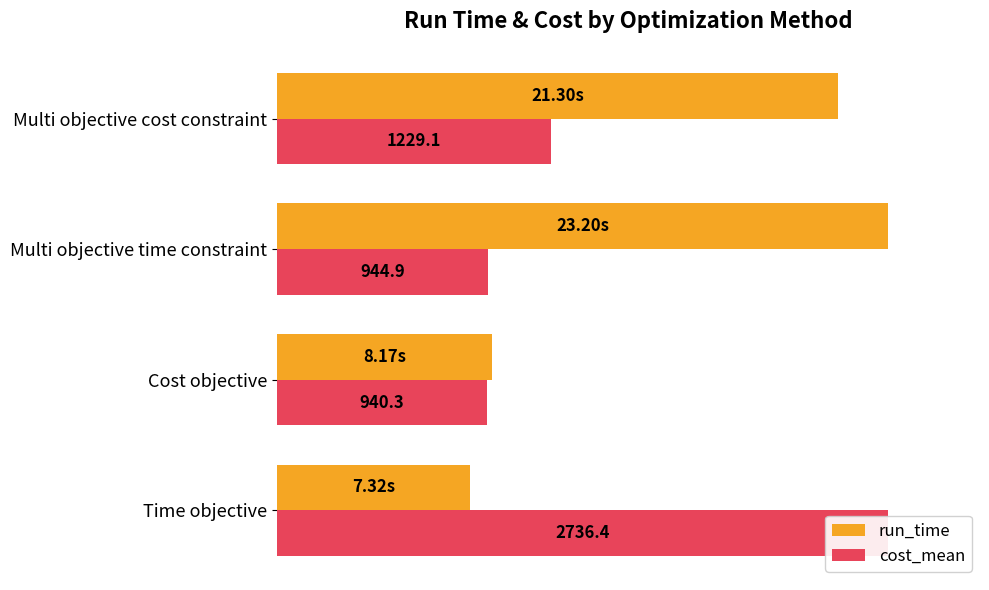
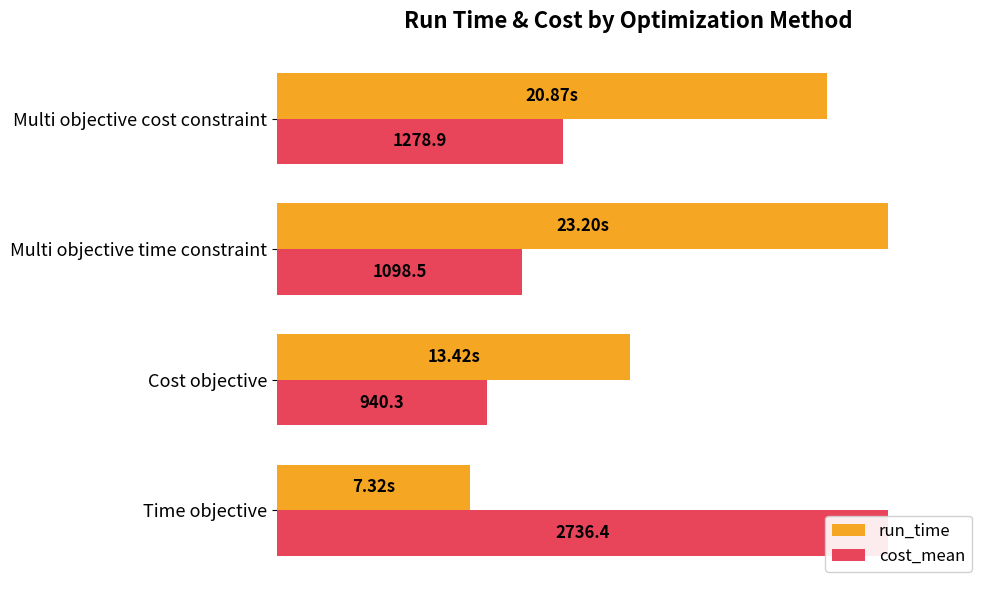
  {
    "run_time": {
-     "Multi objective cost constraint": "21.30s",
-     "Cost objective": "8.17s"
+     "Multi objective cost constraint": "20.87s",
+     "Cost objective": "13.42s"
    },
    "cost_mean": {
-     "Multi objective cost constraint": "1229.1",
-     "Multi objective time constraint": "944.9"
+     "Multi objective cost constraint": "1278.9",
+     "Multi objective time constraint": "1098.5"
    }
  }
